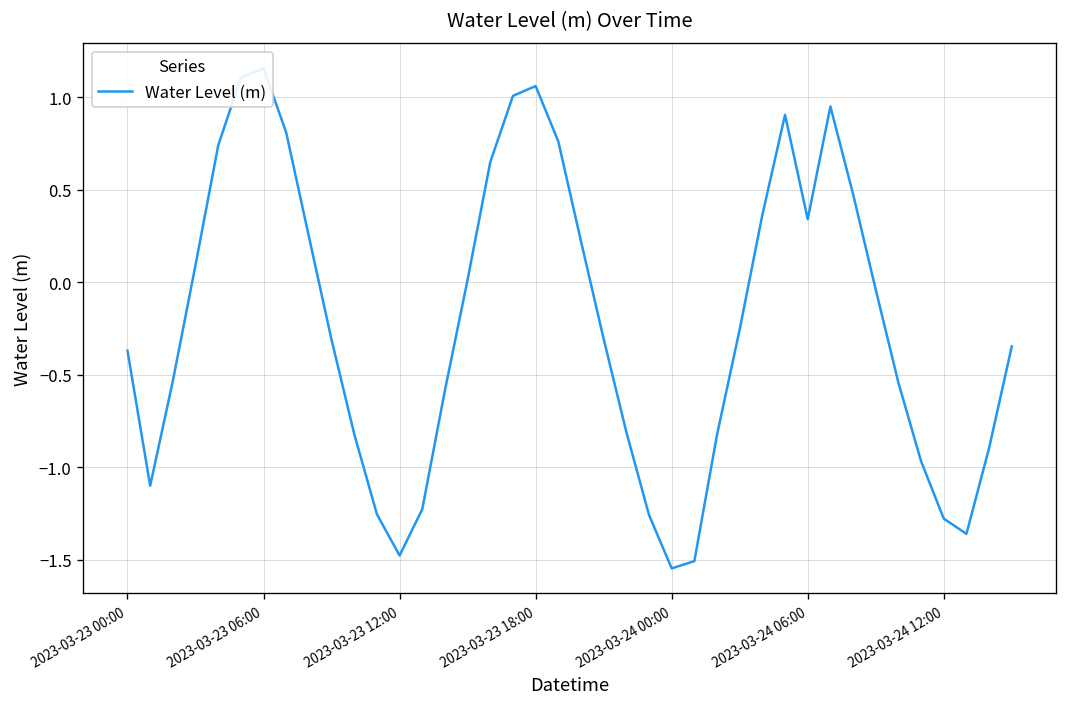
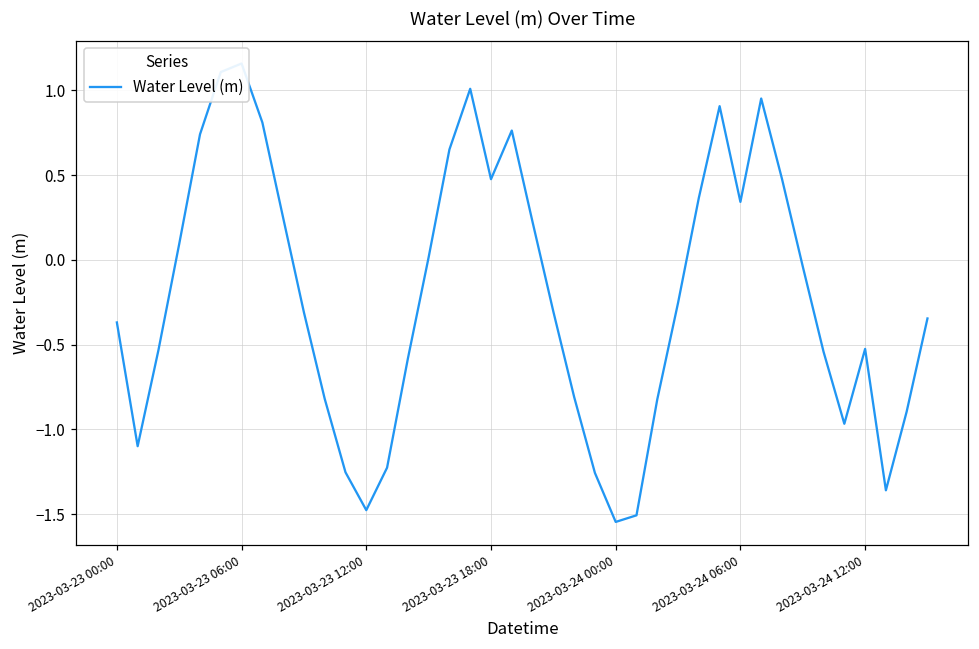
  {
    "2023-03-23 00:00": -0.37,
    "2023-03-23 12:00": -1.48,
-   "2023-03-23 18:00": 1.06,
+   "2023-03-23 18:00": 0.48,
    "2023-03-24 00:00": -1.55,
    "2023-03-24 06:00": 0.34,
-   "2023-03-24 12:00": -1.28
+   "2023-03-24 12:00": -0.53
  }
